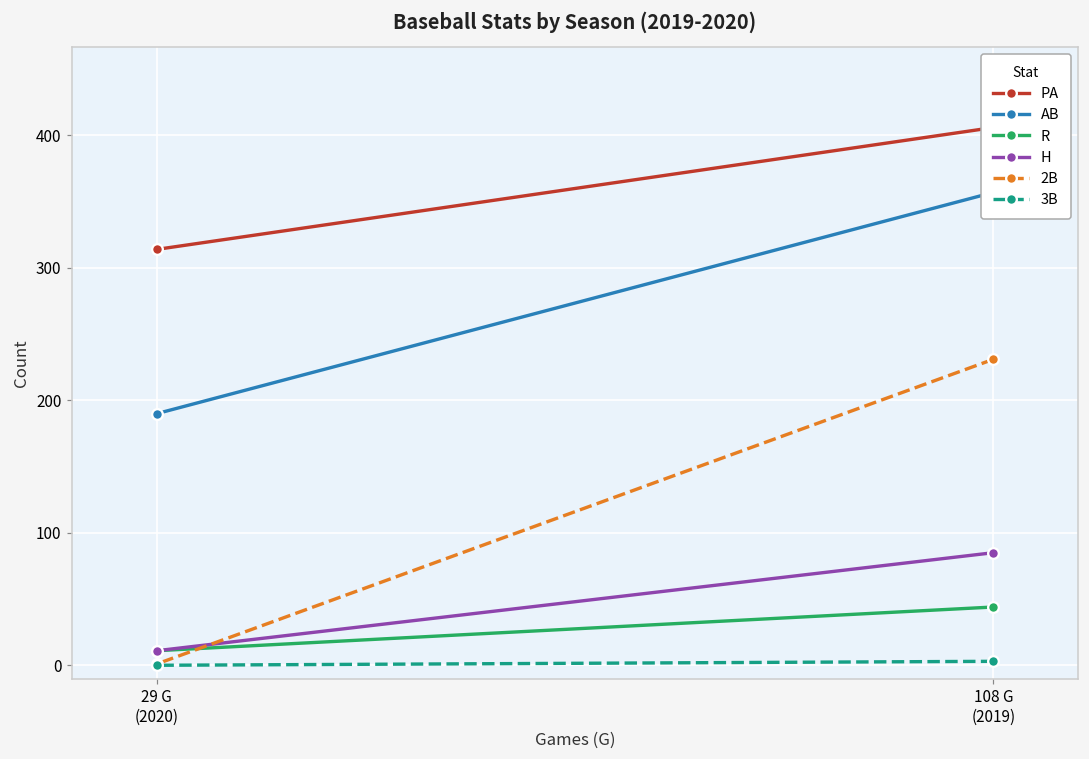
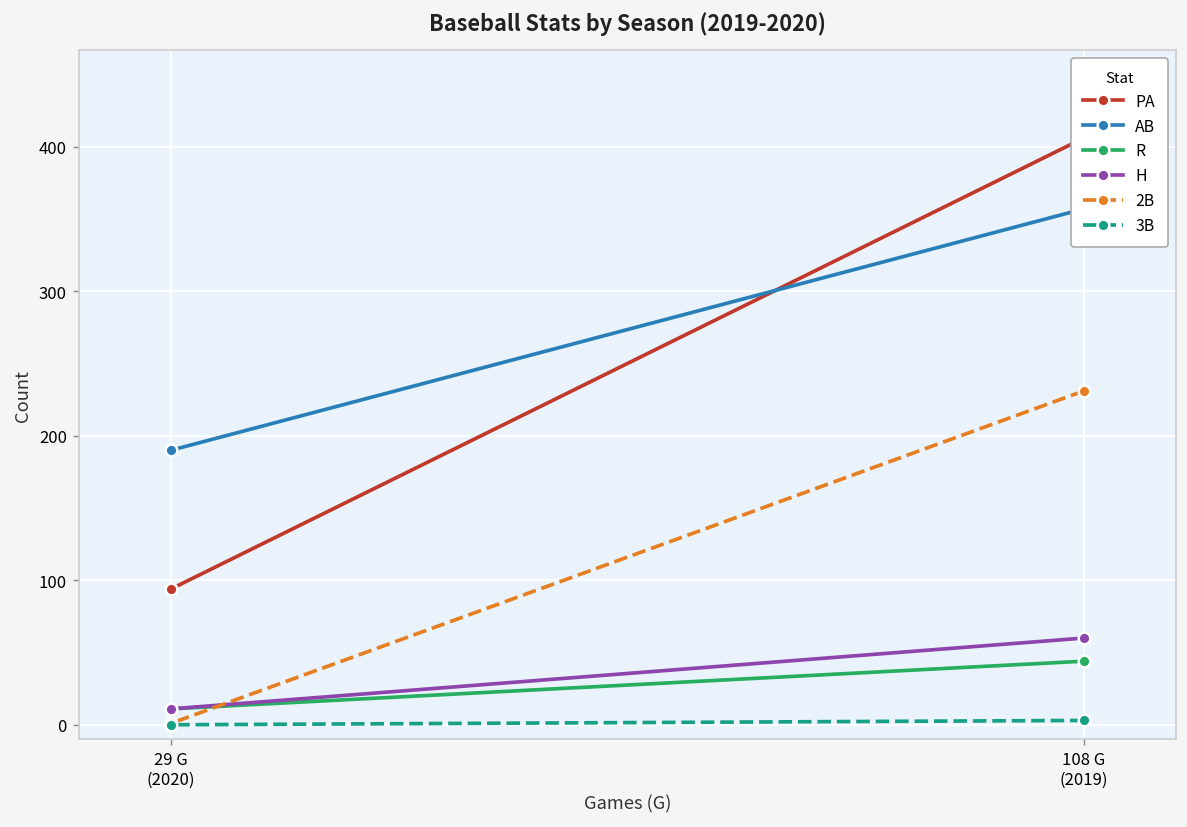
  {
    "PA": {
-     "29 G (2020)": 314
+     "29 G (2020)": 94
    },
    "AB": {
      "29 G (2020)": 190
    },
    "H": {
-     "108 G (2019)": 85
+     "108 G (2019)": 60
    },
    "2B": {
      "108 G (2019)": 231
    }
  }
